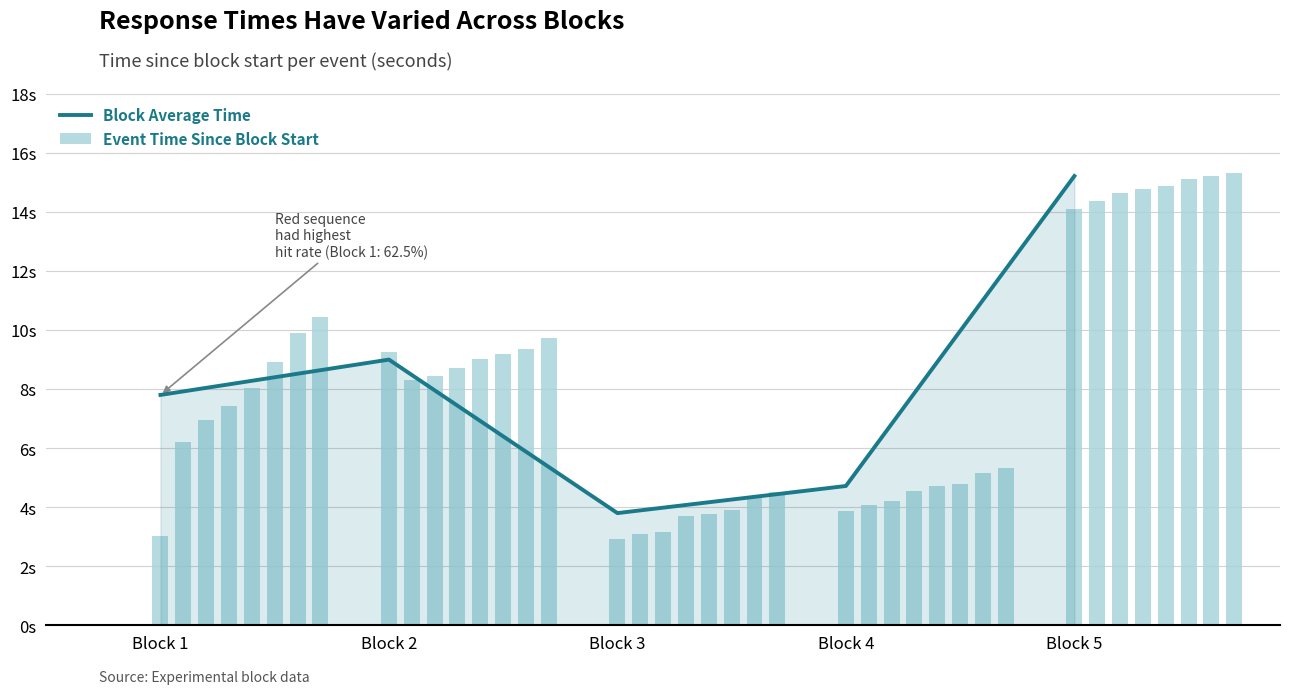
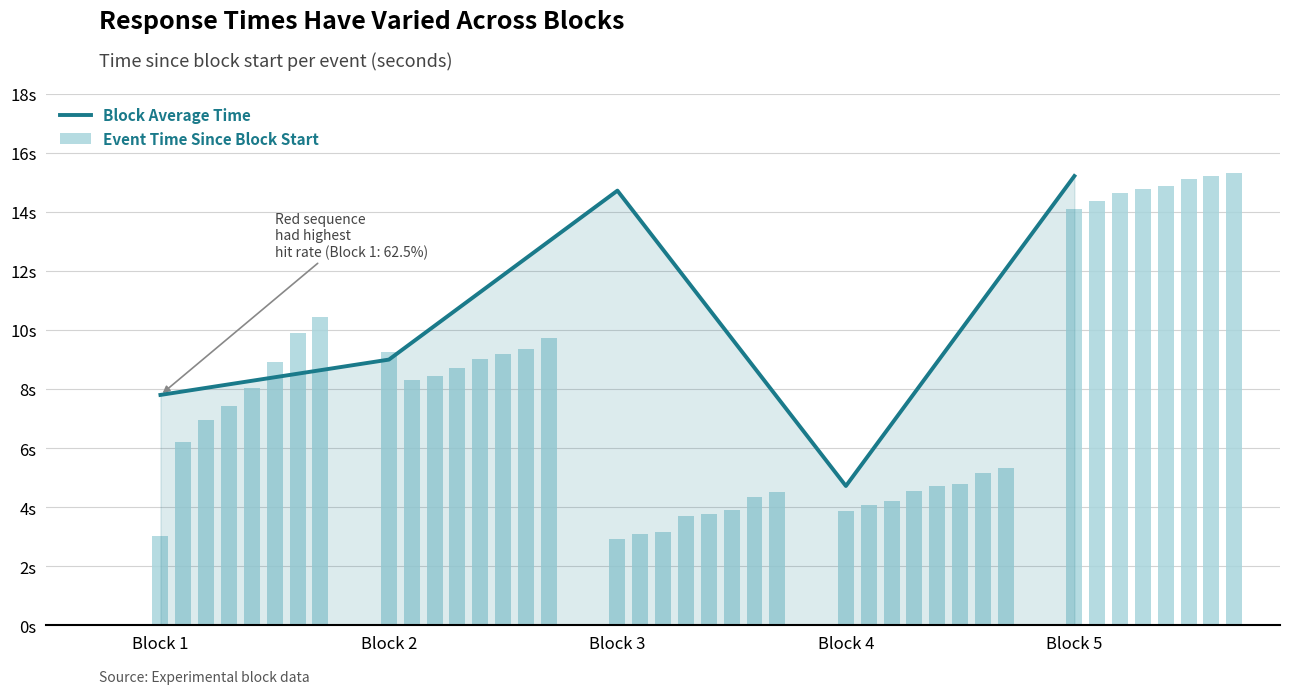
  {
    "Block Average Time": {
      "Block 1": "7.8s",
-     "Block 3": "3.8s",
+     "Block 3": "14.7s",
      "Block 4": "4.7s",
      "Block 5": "15.2s"
    },
    "Event Time Since Block Start": {
      "Block 1": "3.0s",
      "Block 3": "2.9s",
      "Block 4": "3.9s",
      "Block 5": "14.1s"
    }
  }
